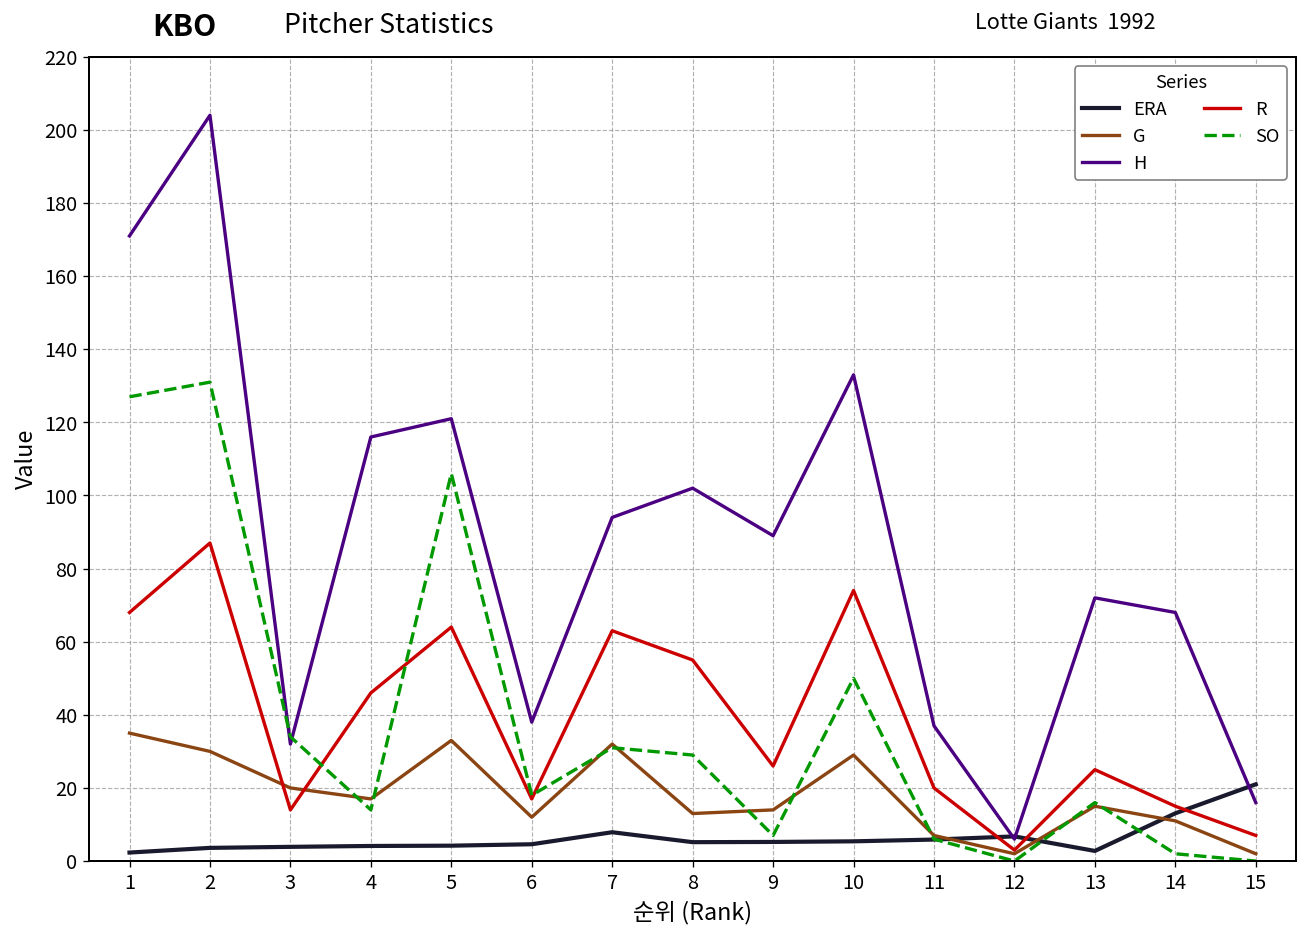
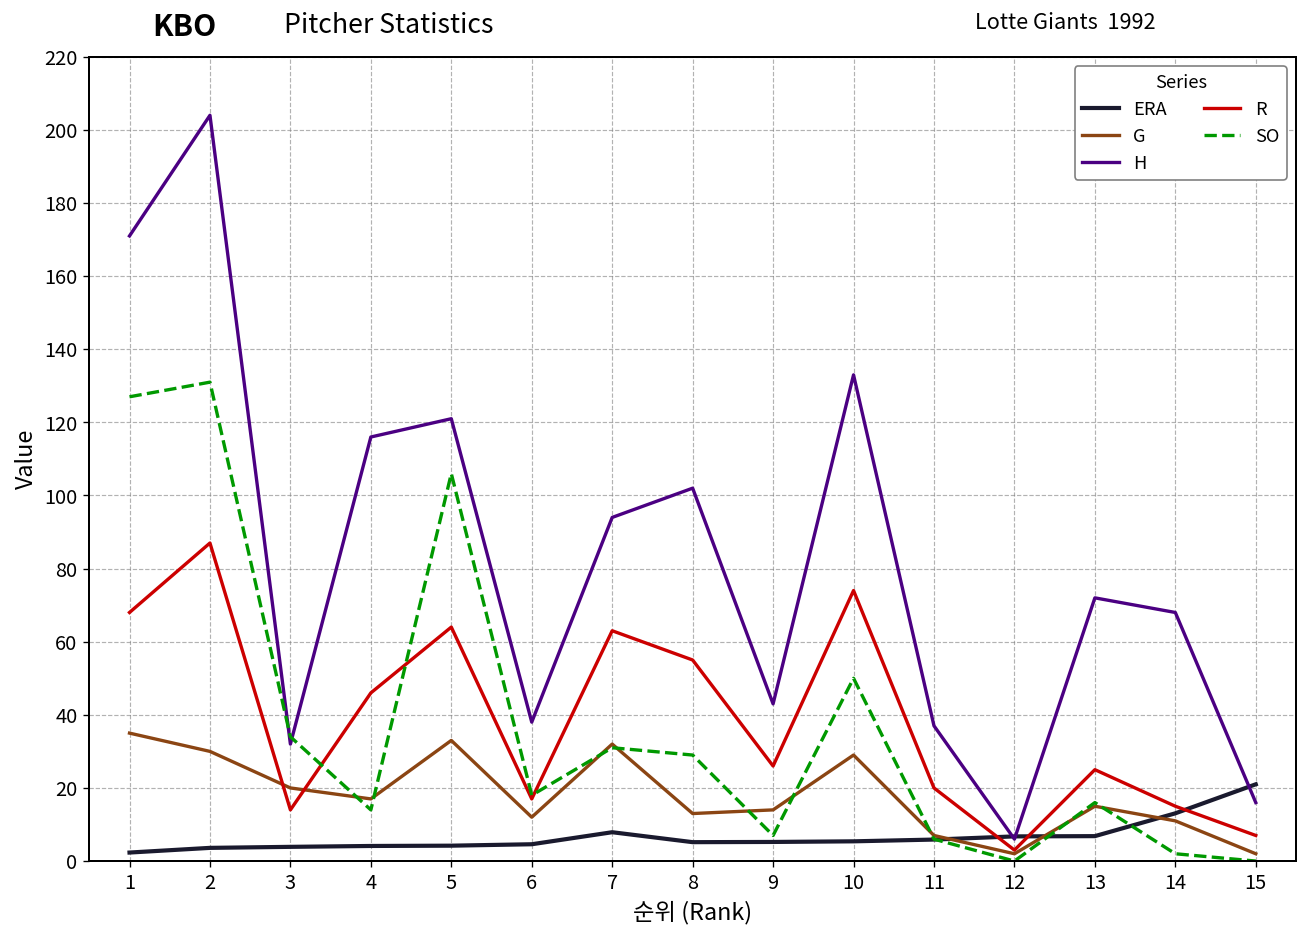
  {
    "ERA": {
      "1": 2,
      "2": 4,
      "3": 4,
      "4": 4,
      "5": 4,
      "6": 5,
      "7": 8,
      "8": 5,
      "9": 5,
      "10": 5,
-     "13": 3,
+     "13": 7,
      "14": 13,
      "15": 21
    },
    "G": {
      "1": 35,
      "2": 30,
      "3": 20,
      "4": 17,
      "5": 33,
      "6": 12,
      "7": 32,
      "8": 13,
      "9": 14,
      "10": 29,
      "11": 7,
      "12": 2,
      "13": 15,
      "14": 11,
      "15": 2
    },
    "H": {
      "1": 171,
      "2": 204,
      "3": 32,
      "4": 116,
      "5": 121,
      "6": 38,
      "7": 94,
      "8": 102,
-     "9": 89,
+     "9": 43,
      "10": 133,
      "11": 37,
      "13": 72,
      "14": 68,
      "15": 16
    },
    "R": {
      "1": 68,
      "2": 87,
      "3": 14,
      "4": 46,
      "5": 64,
      "6": 17,
      "7": 63,
      "8": 55,
      "9": 26,
      "10": 74,
      "11": 20,
      "12": 3,
      "13": 25,
      "14": 15,
      "15": 7
    },
    "SO": {
      "1": 127,
      "2": 131,
      "3": 34,
      "4": 14,
      "5": 106,
      "6": 18,
      "7": 31,
      "8": 29,
      "9": 7,
      "10": 50,
      "12": 0,
      "13": 16,
      "14": 2,
      "15": 0
    }
  }
